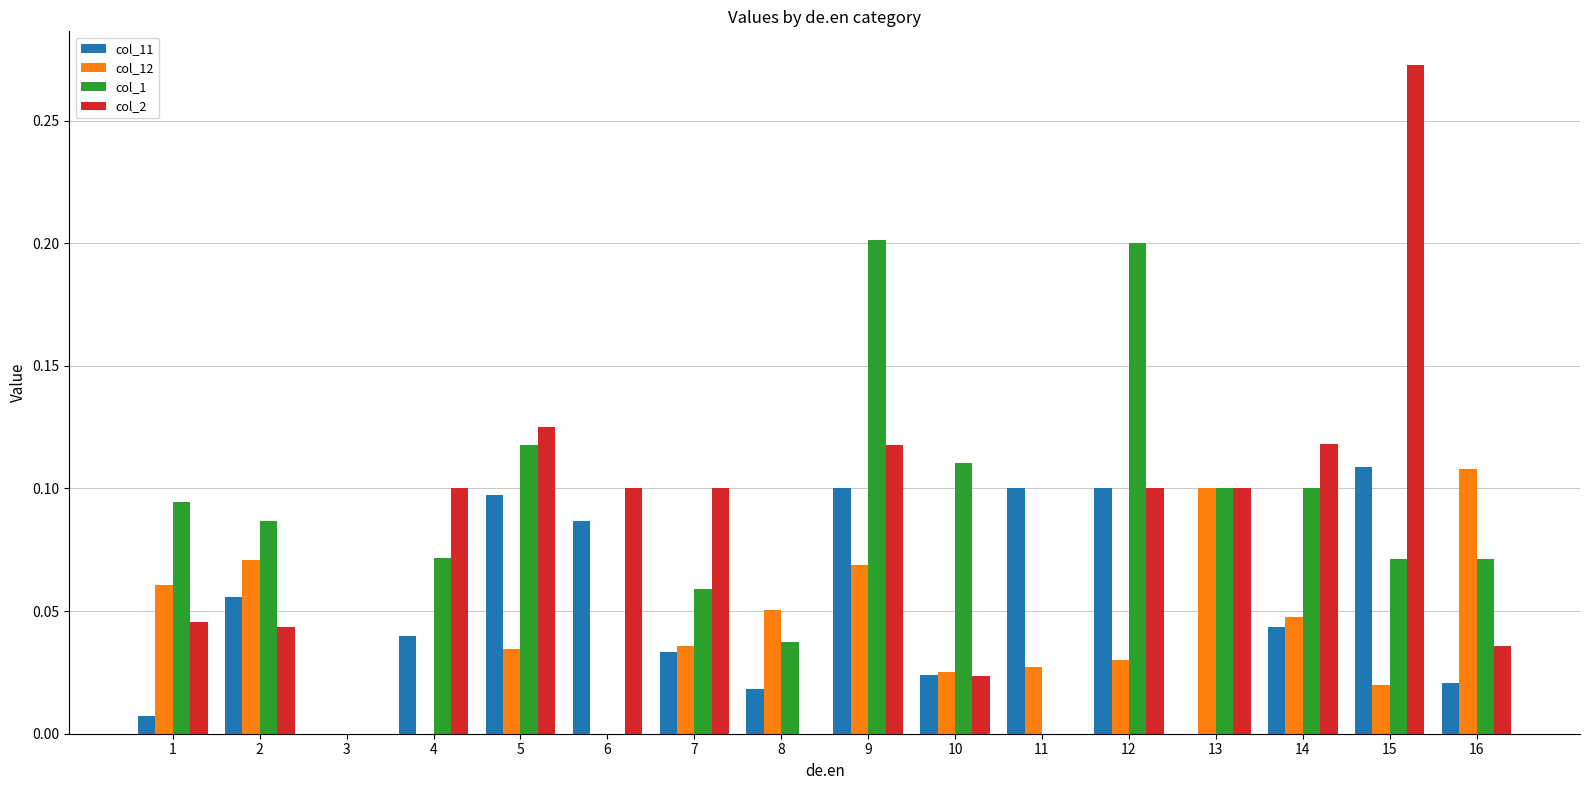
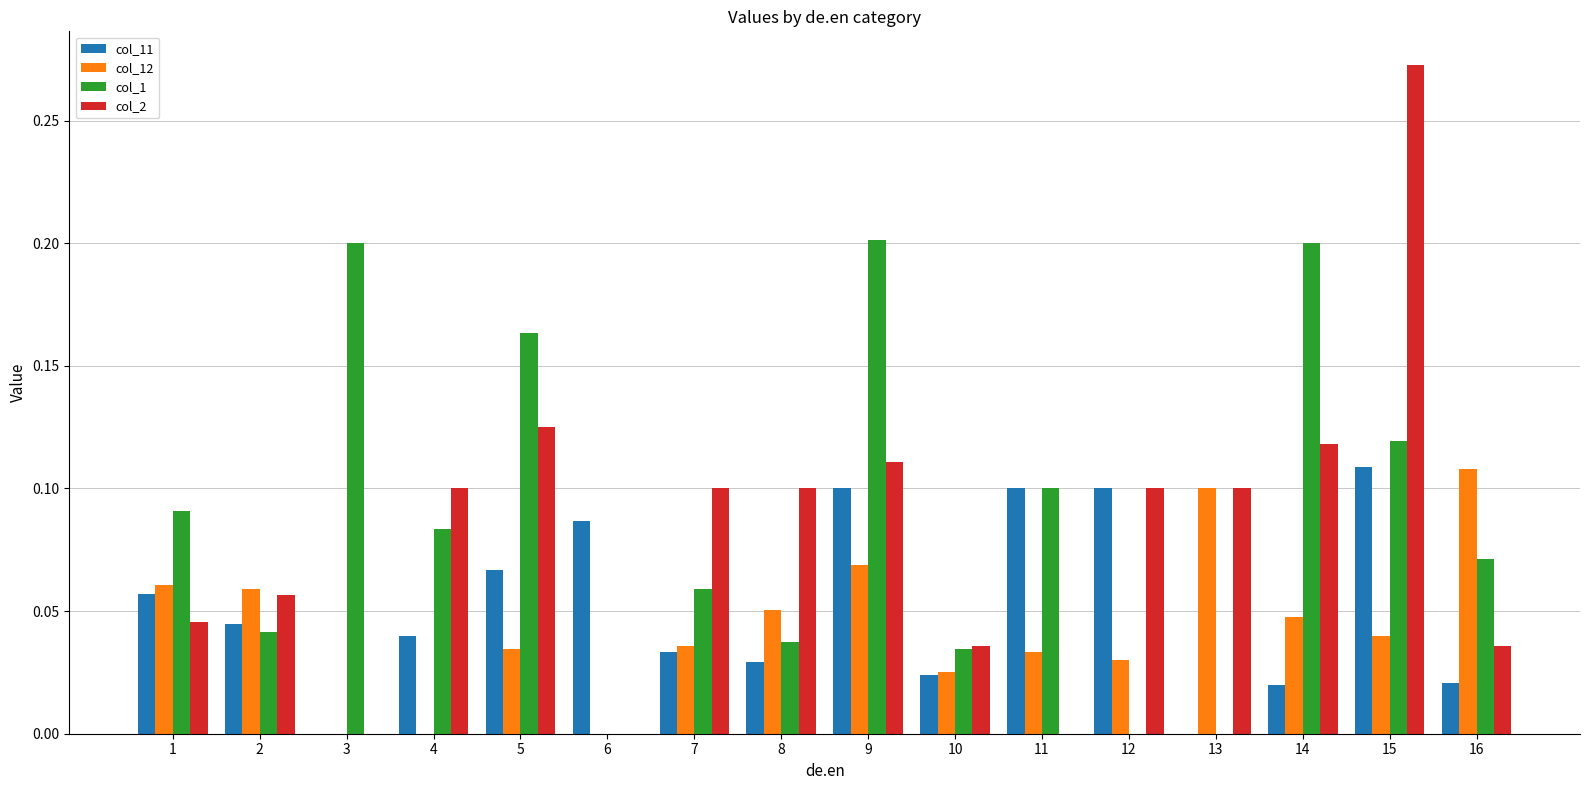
  {
    "col_11": {
-     "1": 0.007,
-     "2": 0.056,
+     "1": 0.057,
+     "2": 0.045,
      "3": 0.000,
      "4": 0.040,
-     "5": 0.097,
+     "5": 0.067,
      "6": 0.087,
      "7": 0.033,
-     "8": 0.018,
+     "8": 0.029,
      "9": 0.100,
      "10": 0.024,
      "11": 0.100,
      "12": 0.100,
      "13": 0.000,
-     "14": 0.043,
+     "14": 0.020,
      "15": 0.109,
      "16": 0.021
    },
    "col_12": {
      "1": 0.061,
-     "2": 0.071,
+     "2": 0.059,
      "3": 0.000,
      "4": 0.000,
      "5": 0.034,
      "6": 0.000,
      "7": 0.036,
      "8": 0.051,
      "9": 0.069,
      "10": 0.025,
-     "11": 0.027,
+     "11": 0.033,
      "12": 0.030,
      "13": 0.100,
      "14": 0.048,
-     "15": 0.02,
+     "15": 0.04,
      "16": 0.108
    },
    "col_1": {
-     "1": 0.094,
-     "2": 0.087,
-     "3": 0.0,
-     "4": 0.072,
-     "5": 0.118,
+     "1": 0.091,
+     "2": 0.042,
+     "3": 0.2,
+     "4": 0.083,
+     "5": 0.163,
      "6": 0.000,
      "7": 0.059,
      "8": 0.037,
      "9": 0.201,
-     "10": 0.111,
-     "11": 0.0,
-     "12": 0.2,
-     "13": 0.1,
-     "14": 0.1,
-     "15": 0.071,
+     "10": 0.034,
+     "11": 0.1,
+     "12": 0.0,
+     "13": 0.0,
+     "14": 0.2,
+     "15": 0.119,
      "16": 0.071
    },
    "col_2": {
      "1": 0.045,
-     "2": 0.043,
+     "2": 0.057,
      "3": 0.000,
      "4": 0.100,
      "5": 0.125,
-     "6": 0.1,
+     "6": 0.0,
      "7": 0.100,
-     "8": 0.0,
-     "9": 0.118,
-     "10": 0.023,
+     "8": 0.1,
+     "9": 0.111,
+     "10": 0.036,
      "11": 0.000,
      "12": 0.100,
      "13": 0.100,
      "14": 0.118,
      "15": 0.273,
      "16": 0.036
    }
  }
